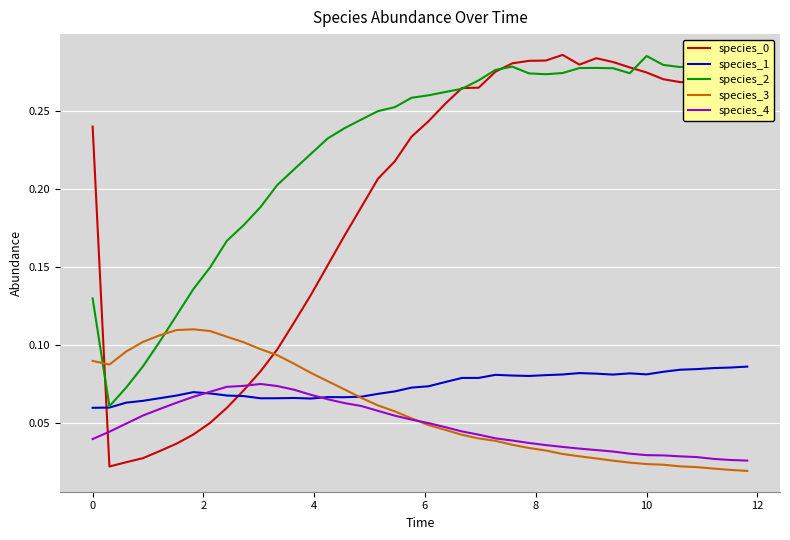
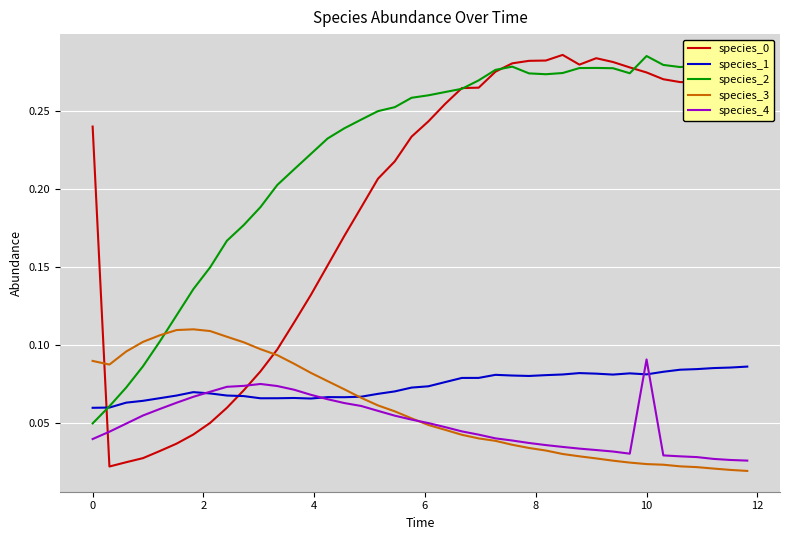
  {
    "species_0": {
      "0": 0.240,
      "10": 0.275
    },
    "species_1": {
      "0": 0.060,
      "10": 0.081
    },
    "species_2": {
-     "0": 0.13,
+     "0": 0.05,
      "10": 0.285
    },
    "species_3": {
      "0": 0.090,
      "10": 0.024
    },
    "species_4": {
      "0": 0.040,
-     "10": 0.030
+     "10": 0.091
    }
  }
